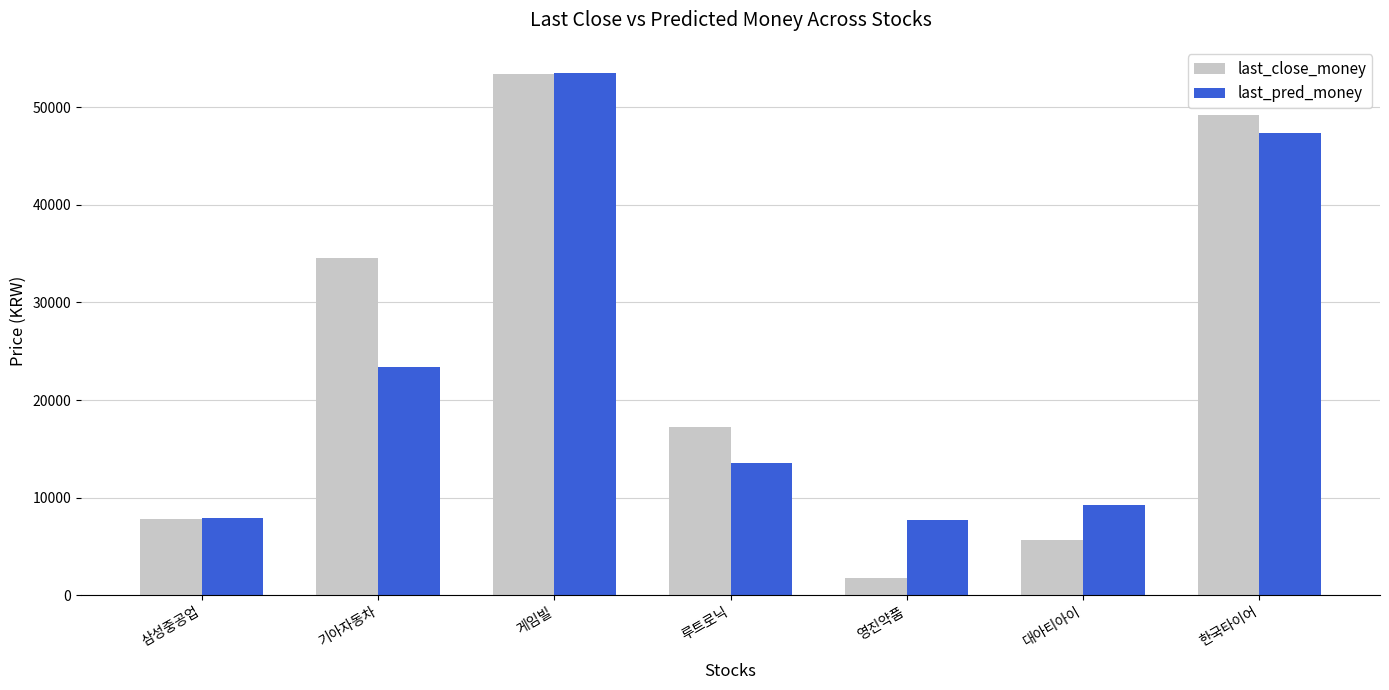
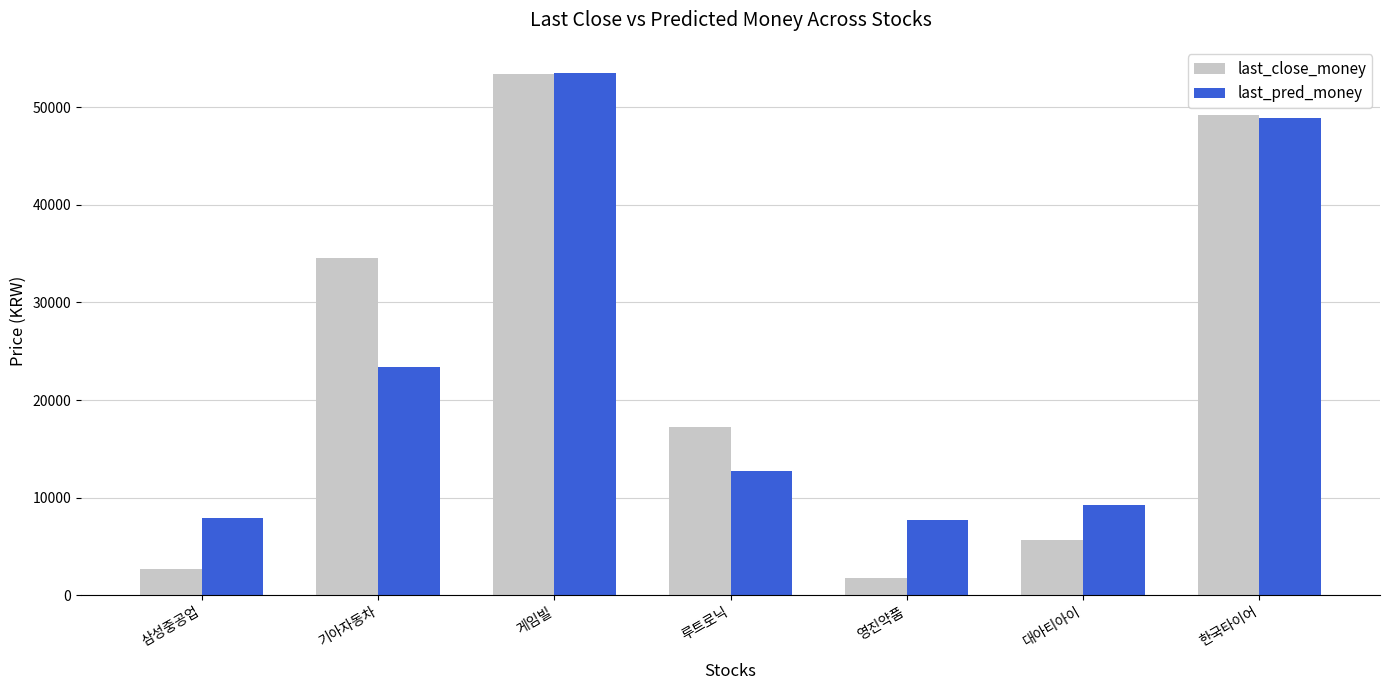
  {
    "last_close_money": {
-     "삼성중공업": 8000,
+     "삼성중공업": 3000,
      "기아자동차": 35000,
      "게임빌": 53000,
      "루트로닉": 17000,
      "영진약품": 2000,
      "대아티아이": 6000,
      "한국타이어": 49000
    },
    "last_pred_money": {
      "삼성중공업": 8000,
      "기아자동차": 23000,
      "게임빌": 53000,
-     "루트로닉": 14000,
+     "루트로닉": 13000,
      "영진약품": 8000,
      "대아티아이": 9000,
-     "한국타이어": 47000
+     "한국타이어": 49000
    }
  }
